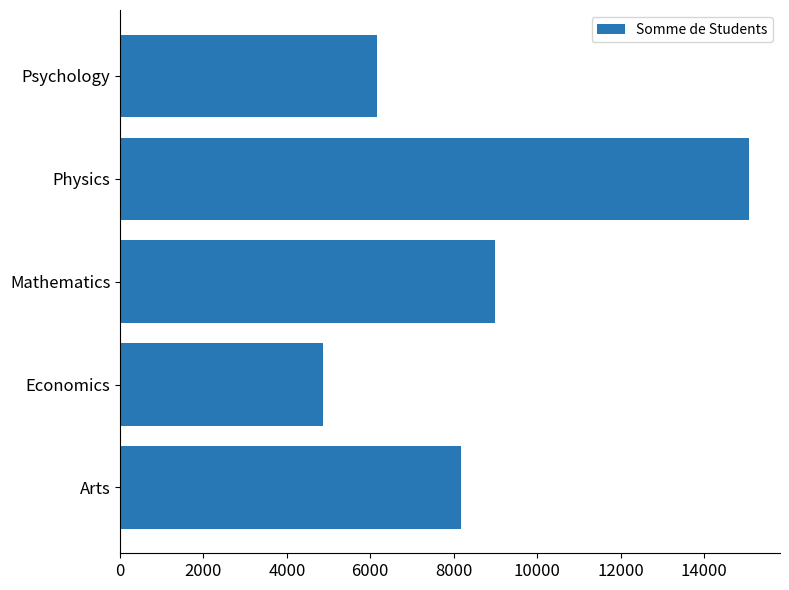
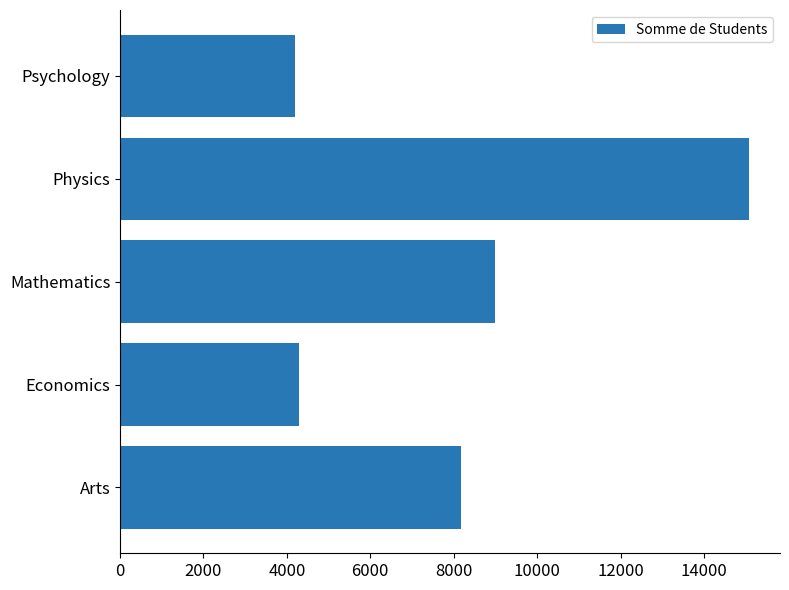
  {
-   "Psychology": 6200,
+   "Psychology": 4200,
    "Physics": 15100,
    "Mathematics": 9000,
-   "Economics": 4900,
+   "Economics": 4300,
    "Arts": 8200
  }
